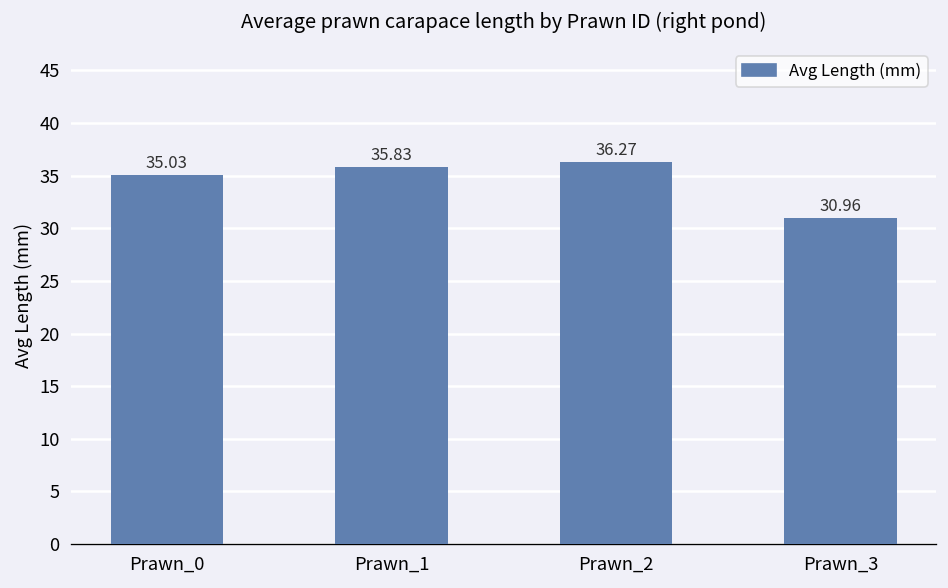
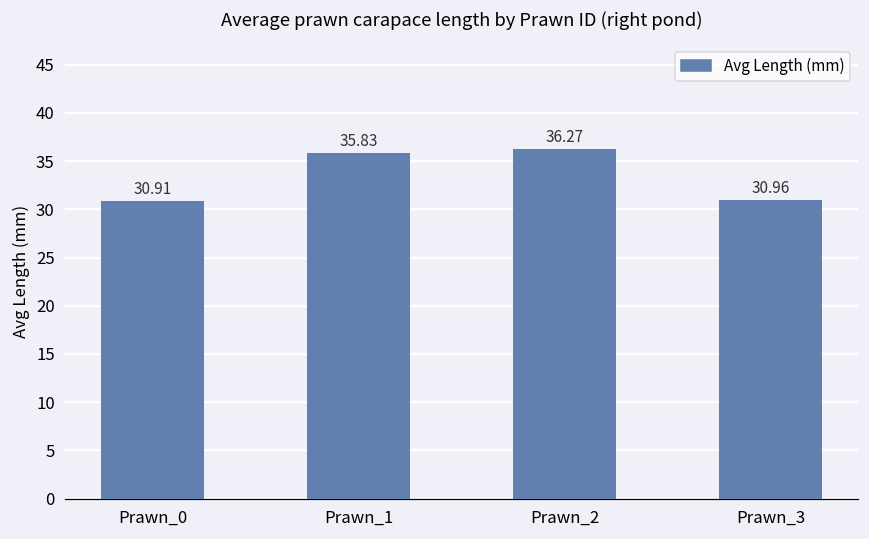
  {
-   "Prawn_0": 35.03,
+   "Prawn_0": 30.91,
    "Prawn_1": 35.83,
    "Prawn_2": 36.27,
    "Prawn_3": 30.96
  }
